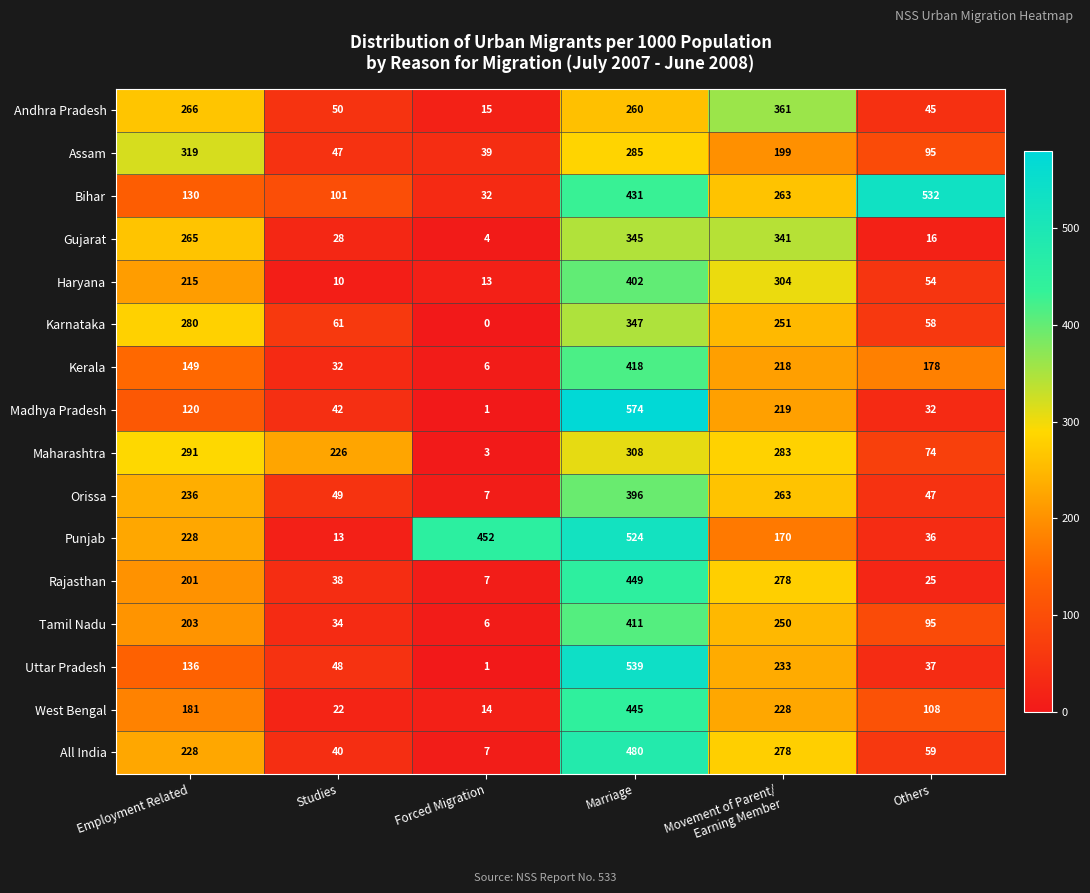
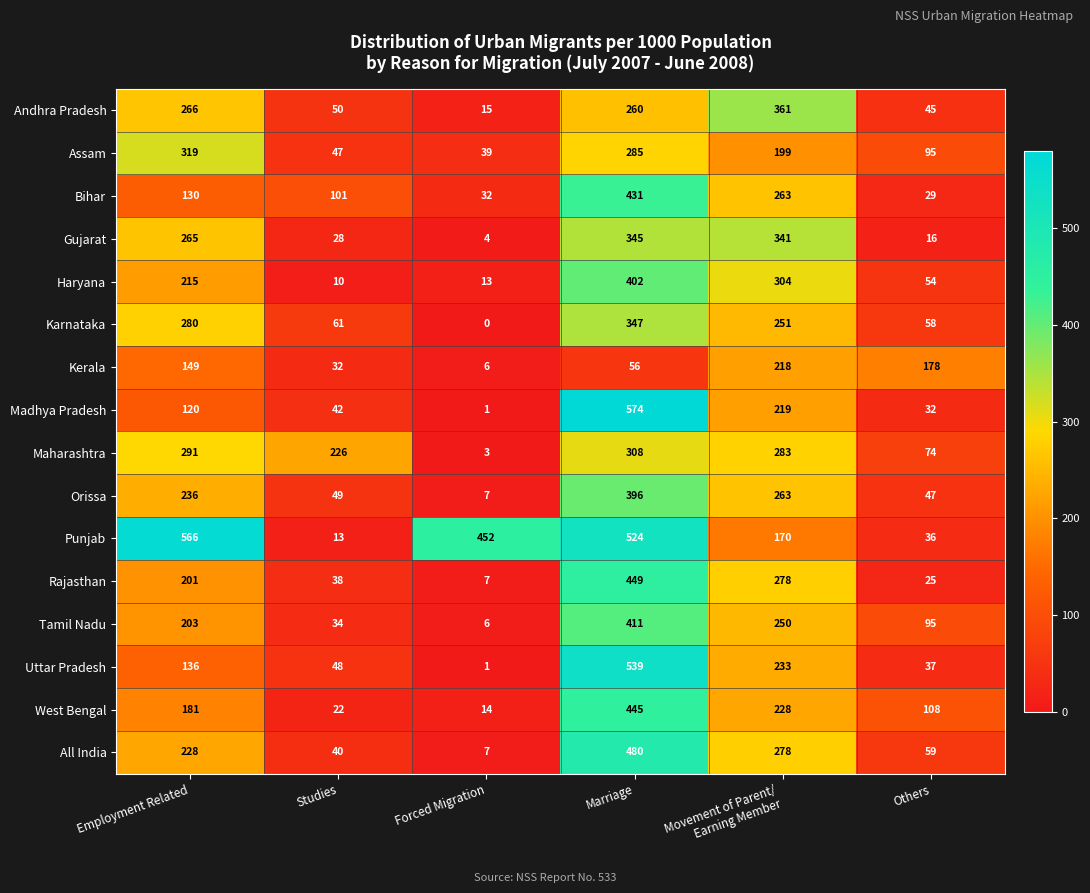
  {
    "Andhra Pradesh": {
      "Employment Related": 266,
      "Studies": 50,
      "Forced Migration": 15,
      "Marriage": 260,
      "Movement of Parent/ Earning Member": 361,
      "Others": 45
    },
    "Assam": {
      "Employment Related": 319,
      "Studies": 47,
      "Forced Migration": 39,
      "Marriage": 285,
      "Movement of Parent/ Earning Member": 199,
      "Others": 95
    },
    "Bihar": {
      "Employment Related": 130,
      "Studies": 101,
      "Forced Migration": 32,
      "Marriage": 431,
      "Movement of Parent/ Earning Member": 263,
-     "Others": 532
+     "Others": 29
    },
    "Gujarat": {
      "Employment Related": 265,
      "Studies": 28,
      "Forced Migration": 4,
      "Marriage": 345,
      "Movement of Parent/ Earning Member": 341,
      "Others": 16
    },
    "Haryana": {
      "Employment Related": 215,
      "Studies": 10,
      "Forced Migration": 13,
      "Marriage": 402,
      "Movement of Parent/ Earning Member": 304,
      "Others": 54
    },
    "Karnataka": {
      "Employment Related": 280,
      "Studies": 61,
      "Forced Migration": 0,
      "Marriage": 347,
      "Movement of Parent/ Earning Member": 251,
      "Others": 58
    },
    "Kerala": {
      "Employment Related": 149,
      "Studies": 32,
      "Forced Migration": 6,
-     "Marriage": 418,
+     "Marriage": 56,
      "Movement of Parent/ Earning Member": 218,
      "Others": 178
    },
    "Madhya Pradesh": {
      "Employment Related": 120,
      "Studies": 42,
      "Forced Migration": 1,
      "Marriage": 574,
      "Movement of Parent/ Earning Member": 219,
      "Others": 32
    },
    "Maharashtra": {
      "Employment Related": 291,
      "Studies": 226,
      "Forced Migration": 3,
      "Marriage": 308,
      "Movement of Parent/ Earning Member": 283,
      "Others": 74
    },
    "Orissa": {
      "Employment Related": 236,
      "Studies": 49,
      "Forced Migration": 7,
      "Marriage": 396,
      "Movement of Parent/ Earning Member": 263,
      "Others": 47
    },
    "Punjab": {
-     "Employment Related": 228,
+     "Employment Related": 566,
      "Studies": 13,
      "Forced Migration": 452,
      "Marriage": 524,
      "Movement of Parent/ Earning Member": 170,
      "Others": 36
    },
    "Rajasthan": {
      "Employment Related": 201,
      "Studies": 38,
      "Forced Migration": 7,
      "Marriage": 449,
      "Movement of Parent/ Earning Member": 278,
      "Others": 25
    },
    "Tamil Nadu": {
      "Employment Related": 203,
      "Studies": 34,
      "Forced Migration": 6,
      "Marriage": 411,
      "Movement of Parent/ Earning Member": 250,
      "Others": 95
    },
    "Uttar Pradesh": {
      "Employment Related": 136,
      "Studies": 48,
      "Forced Migration": 1,
      "Marriage": 539,
      "Movement of Parent/ Earning Member": 233,
      "Others": 37
    },
    "West Bengal": {
      "Employment Related": 181,
      "Studies": 22,
      "Forced Migration": 14,
      "Marriage": 445,
      "Movement of Parent/ Earning Member": 228,
      "Others": 108
    },
    "All India": {
      "Employment Related": 228,
      "Studies": 40,
      "Forced Migration": 7,
      "Marriage": 480,
      "Movement of Parent/ Earning Member": 278,
      "Others": 59
    }
  }
